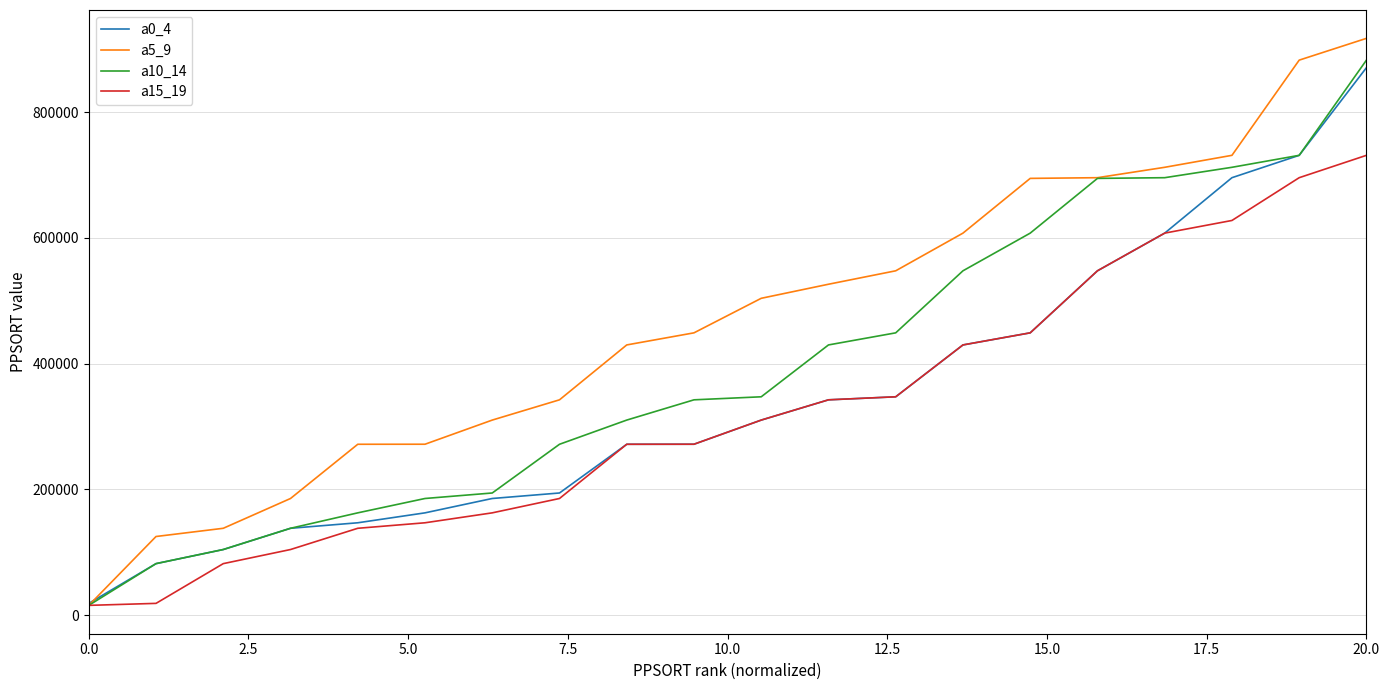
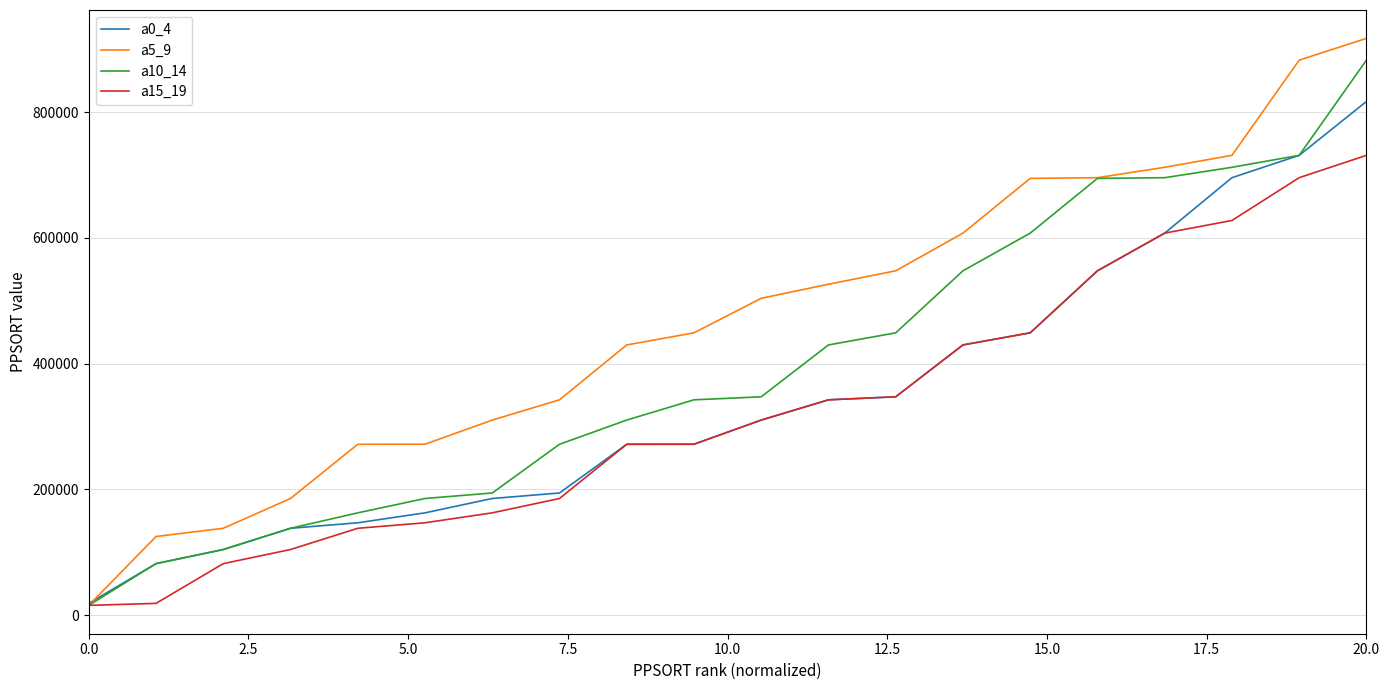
  {
    "a0_4": {
-     "20.0": 870000
+     "20.0": 820000
    },
    "a5_9": {
      "20.0": 920000
    },
    "a10_14": {
      "20.0": 880000
    },
    "a15_19": {
      "20.0": 730000
    }
  }
